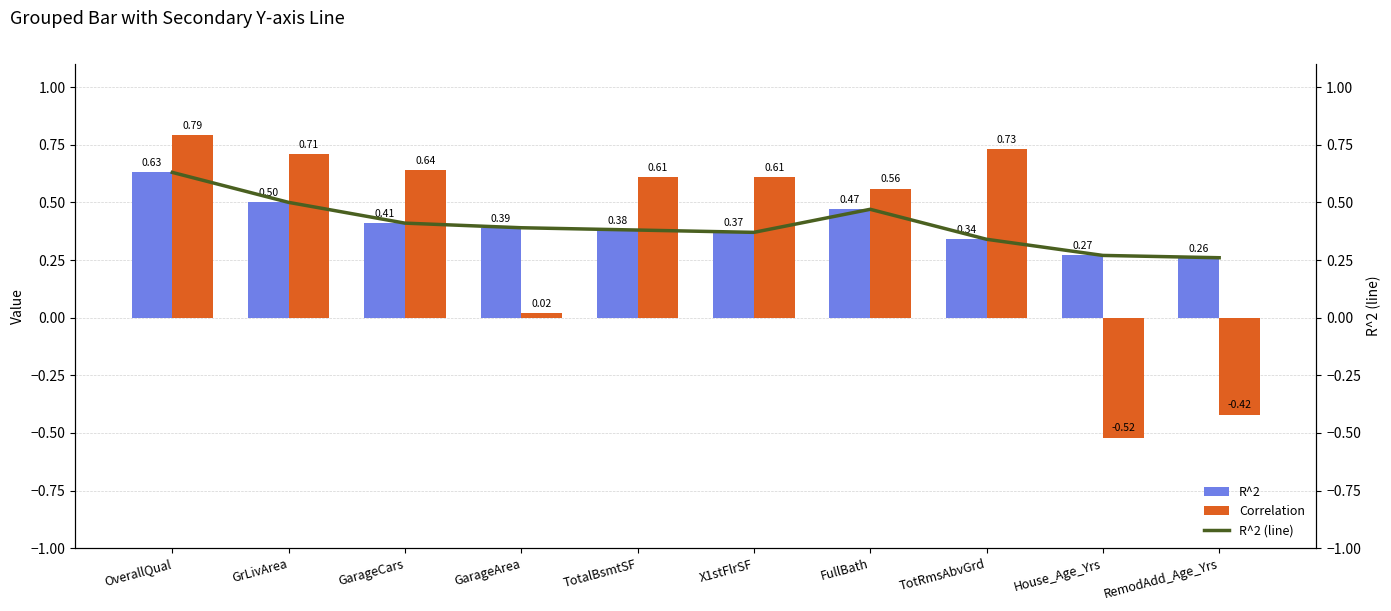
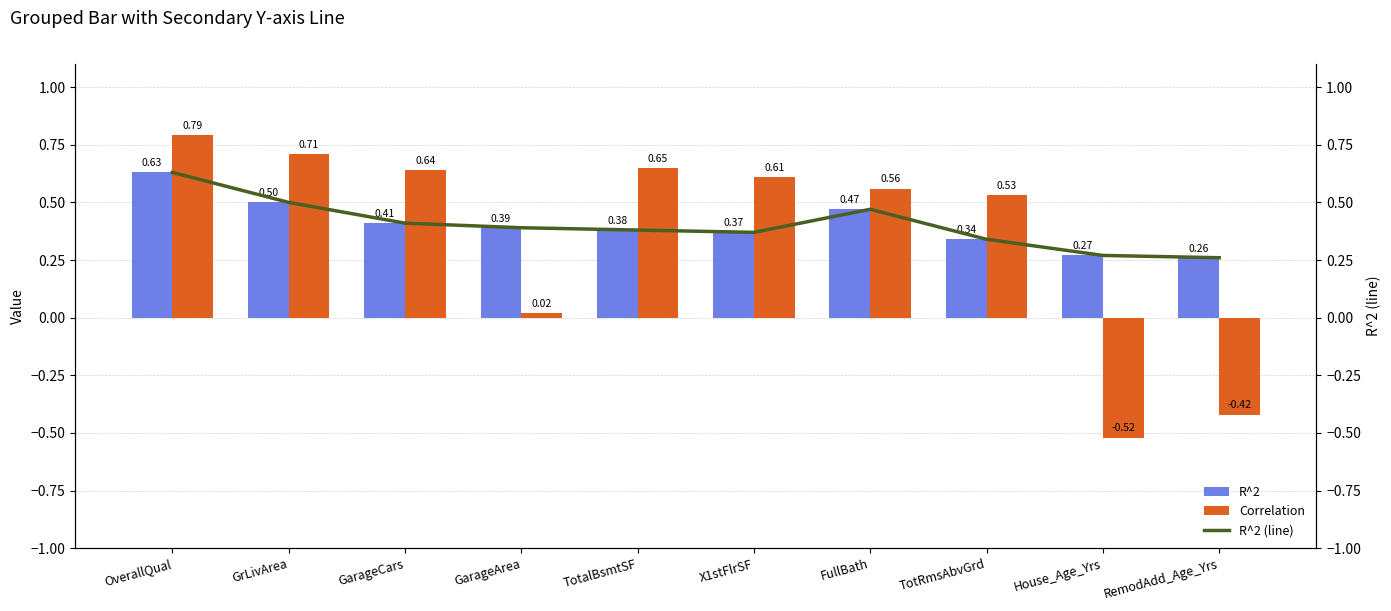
  {
    "R^2": {
      "OverallQual": 0.63,
      "GrLivArea": 0.50,
      "GarageCars": 0.41,
      "GarageArea": 0.39,
      "TotalBsmtSF": 0.38,
      "X1stFlrSF": 0.37,
      "FullBath": 0.47,
      "TotRmsAbvGrd": 0.34,
      "House_Age_Yrs": 0.27,
      "RemodAdd_Age_Yrs": 0.26
    },
    "Correlation": {
      "OverallQual": 0.79,
      "GrLivArea": 0.71,
      "GarageCars": 0.64,
      "GarageArea": 0.02,
-     "TotalBsmtSF": 0.61,
+     "TotalBsmtSF": 0.65,
      "X1stFlrSF": 0.61,
      "FullBath": 0.56,
-     "TotRmsAbvGrd": 0.73,
+     "TotRmsAbvGrd": 0.53,
      "House_Age_Yrs": -0.52,
      "RemodAdd_Age_Yrs": -0.42
    }
  }
